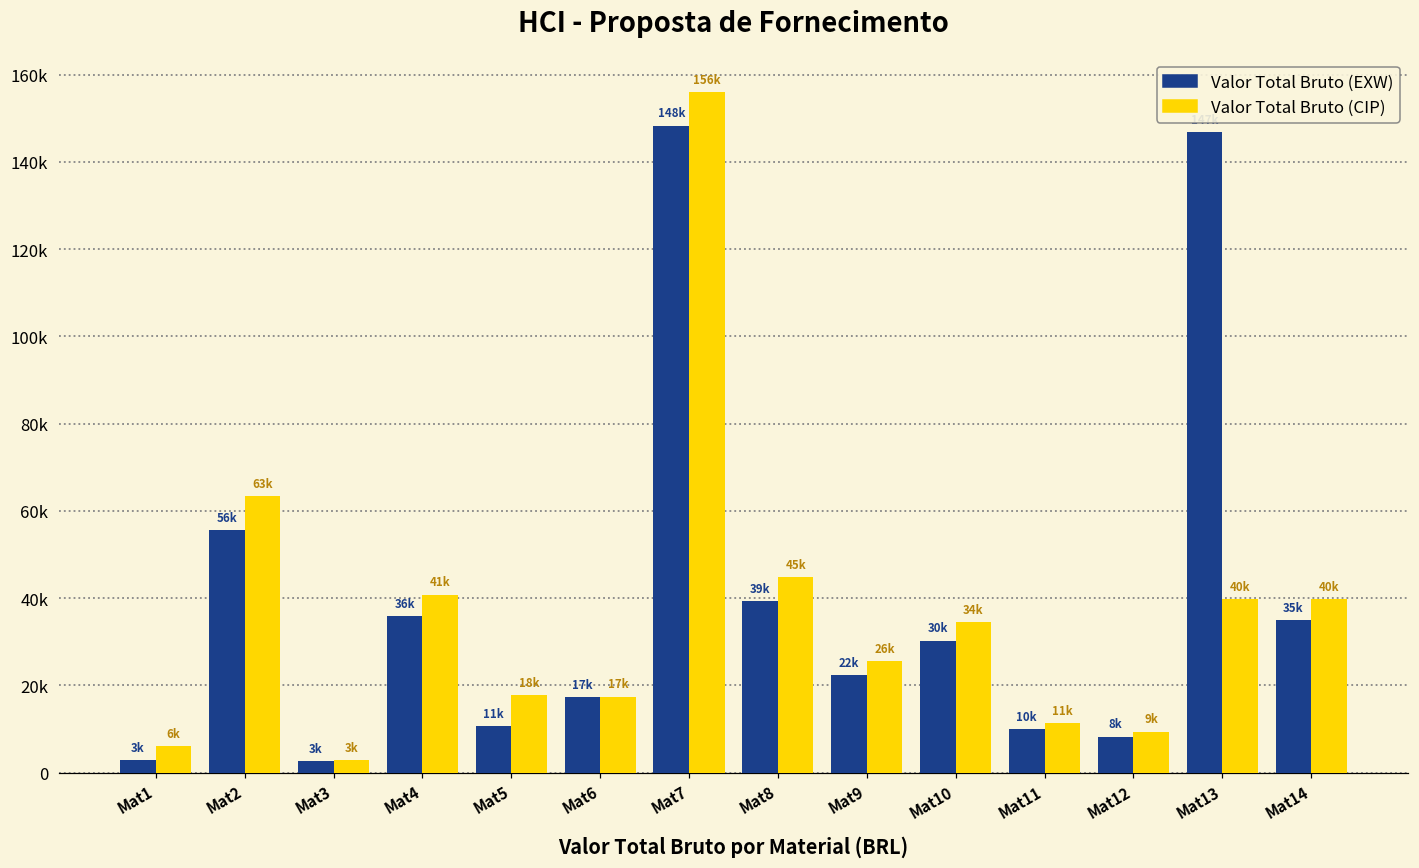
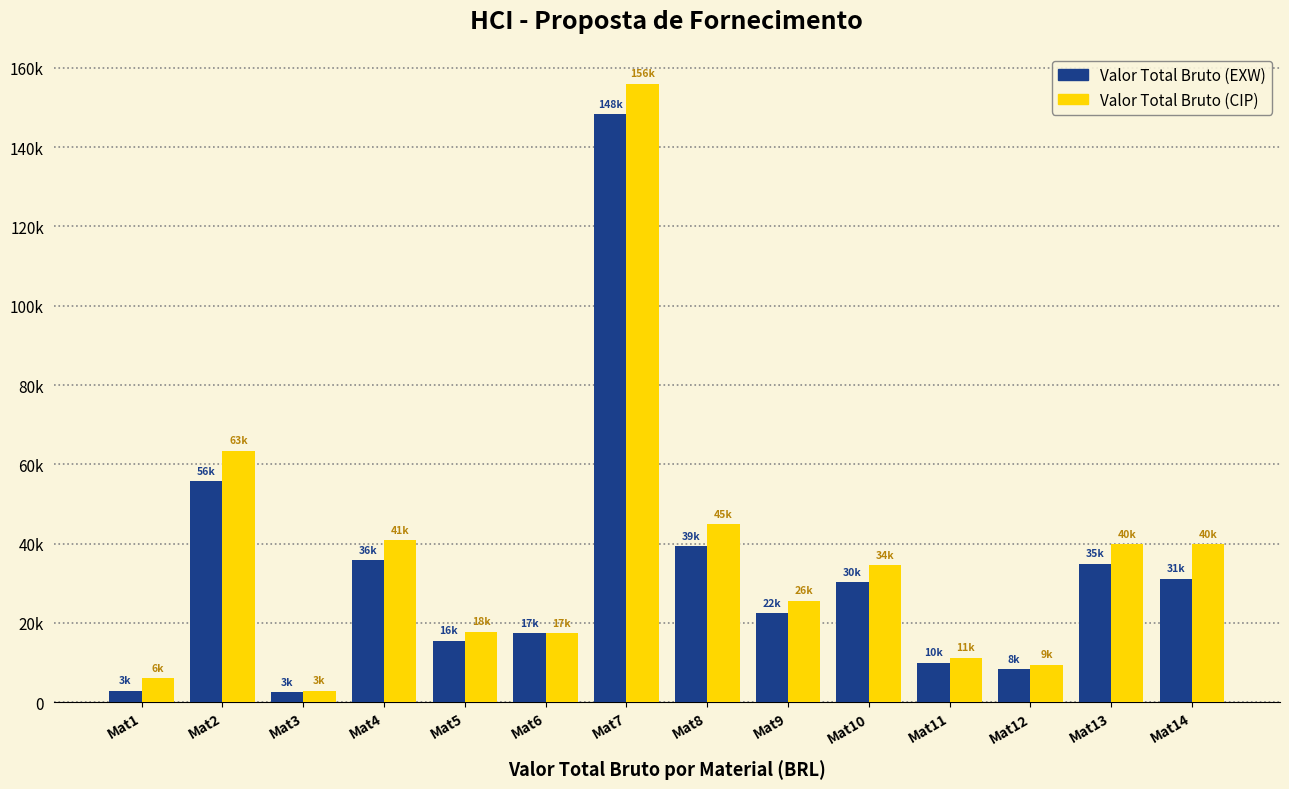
  {
    "Valor Total Bruto (EXW)": {
      "Mat1": "3k",
      "Mat2": "56k",
      "Mat3": "3k",
      "Mat4": "36k",
-     "Mat5": "11k",
+     "Mat5": "16k",
      "Mat6": "17k",
      "Mat7": "148k",
      "Mat8": "39k",
      "Mat9": "22k",
      "Mat10": "30k",
      "Mat11": "10k",
      "Mat12": "8k",
-     "Mat13": "147000",
-     "Mat14": "35k"
+     "Mat13": "35000",
+     "Mat14": "31k"
    },
    "Valor Total Bruto (CIP)": {
      "Mat1": "6k",
      "Mat2": "63k",
      "Mat3": "3k",
      "Mat4": "41k",
      "Mat5": "18k",
      "Mat6": "17k",
      "Mat7": "156k",
      "Mat8": "45k",
      "Mat9": "26k",
      "Mat10": "34k",
      "Mat11": "11k",
      "Mat12": "9k",
      "Mat13": "40k",
      "Mat14": "40k"
    }
  }
